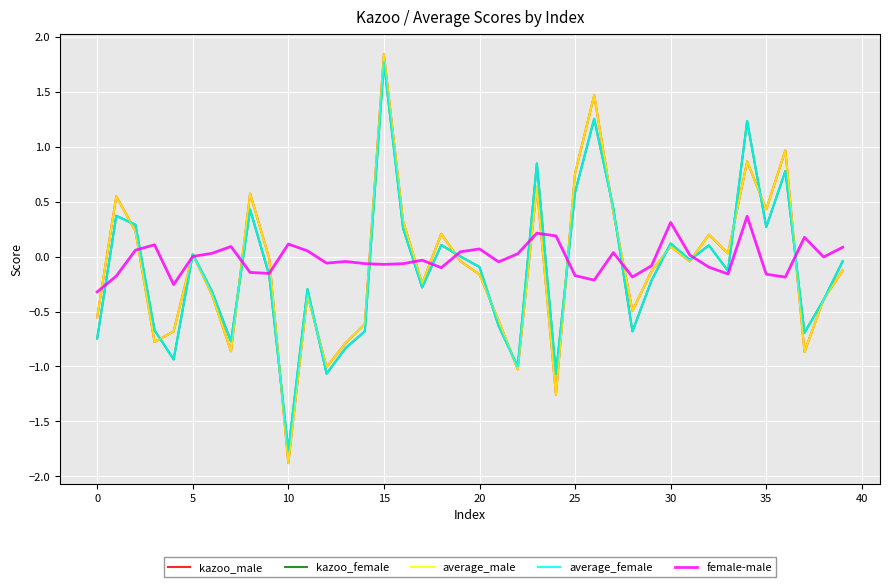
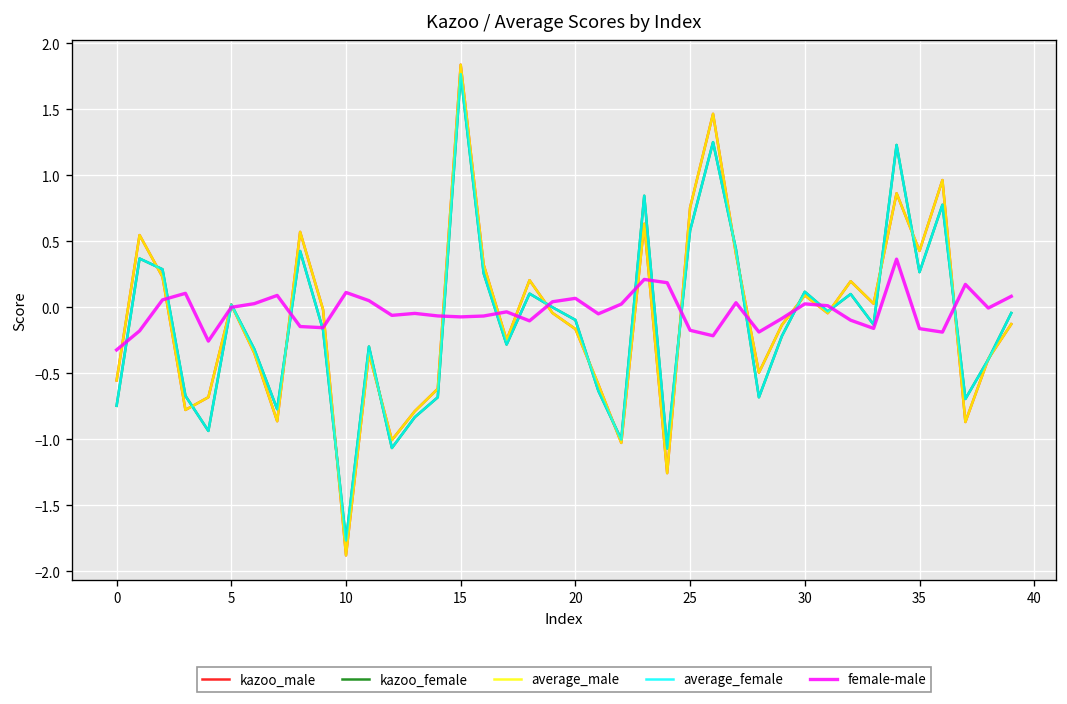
  {
    "average_male": {
      "0": -0.55,
      "10": -1.88,
      "15": 1.84,
      "20": -0.16,
      "25": 0.76,
      "30": 0.09,
      "35": 0.43
    },
    "average_female": {
      "0": -0.75,
      "10": -1.77,
      "15": 1.77,
      "20": -0.10,
      "25": 0.58,
      "30": 0.12,
      "35": 0.27
    },
    "female-male": {
      "0": -0.32,
      "10": 0.11,
      "15": -0.07,
      "20": 0.07,
      "25": -0.17,
-     "30": 0.31,
+     "30": 0.03,
      "35": -0.16
    }
  }
